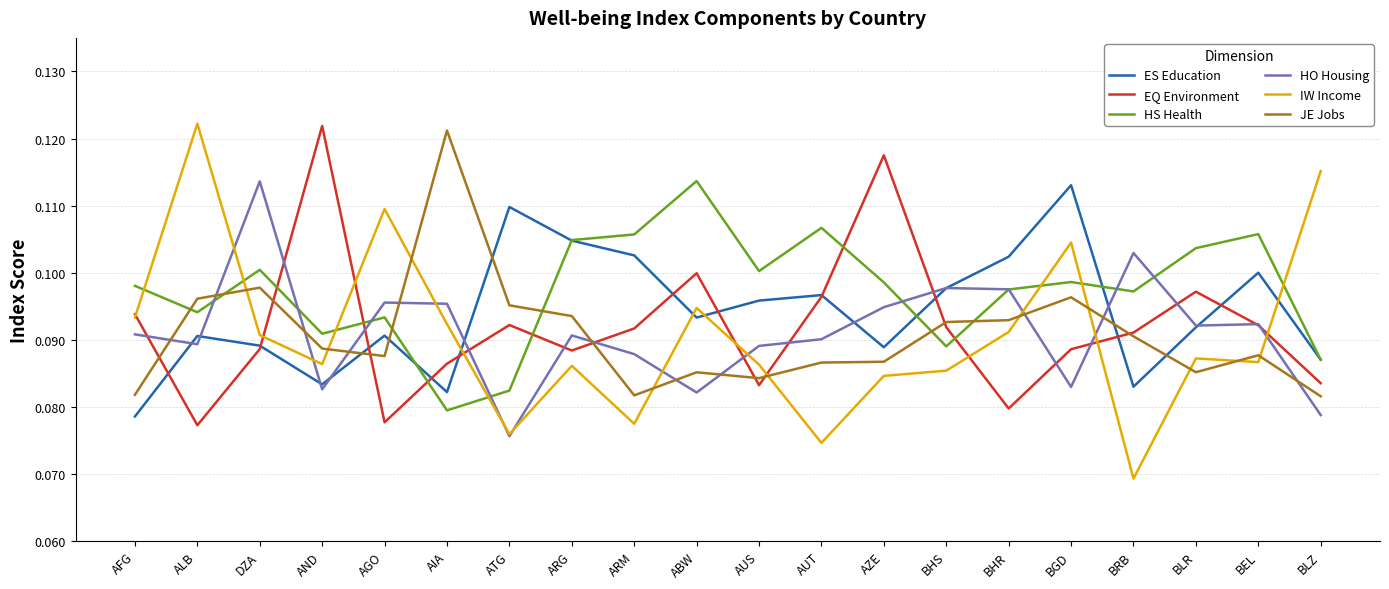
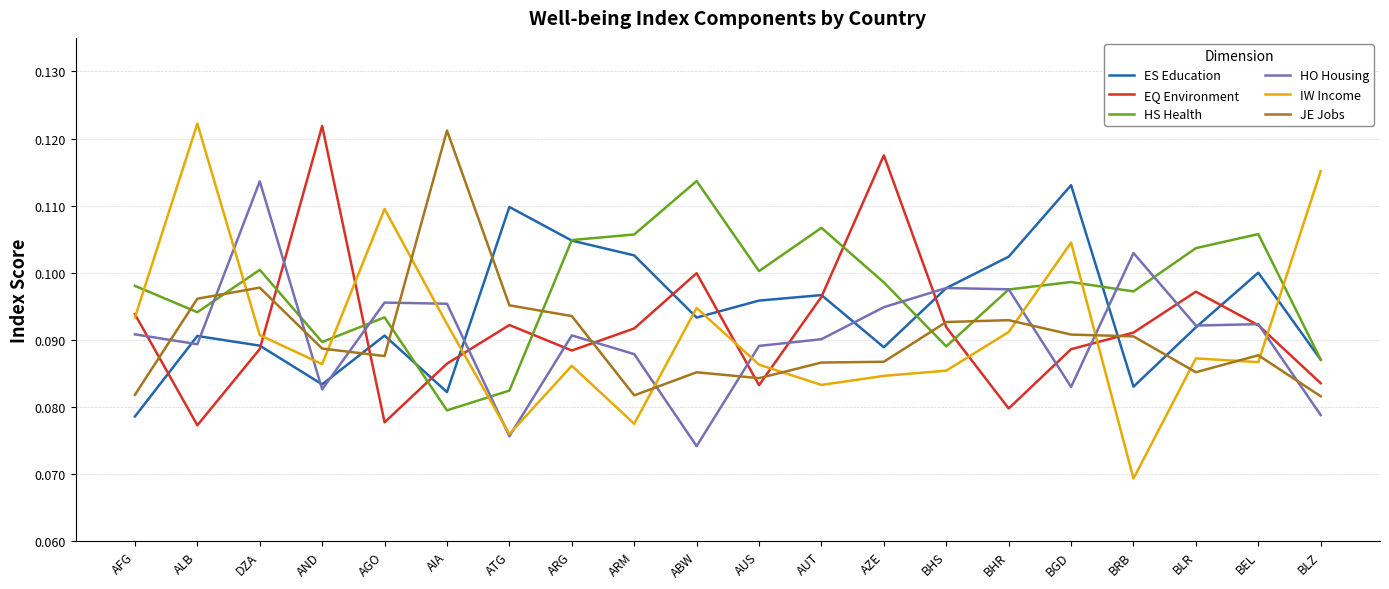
  {
    "ES Education": {
      "AFG": 0.079,
      "ALB": 0.091,
      "DZA": 0.089,
      "AND": 0.083,
      "AGO": 0.091,
      "AIA": 0.082,
      "ATG": 0.110,
      "ARM": 0.103,
      "ABW": 0.093,
      "AUS": 0.096,
      "AZE": 0.089,
      "BHR": 0.102,
      "BGD": 0.113,
      "BRB": 0.083,
      "BEL": 0.100
    },
    "EQ Environment": {
      "AFG": 0.094,
      "ALB": 0.077,
      "DZA": 0.089,
      "AND": 0.122,
      "AGO": 0.078,
      "AIA": 0.086,
      "ATG": 0.092,
      "ARG": 0.088,
      "ARM": 0.092,
      "ABW": 0.100,
      "AUS": 0.083,
      "AZE": 0.117,
      "BHS": 0.092,
      "BHR": 0.080,
      "BGD": 0.089,
      "BRB": 0.091,
      "BLR": 0.097,
      "BLZ": 0.084
    },
    "HS Health": {
      "AFG": 0.098,
      "ALB": 0.094,
      "DZA": 0.100,
-     "AND": 0.091,
+     "AND": 0.090,
      "AGO": 0.093,
      "AIA": 0.079,
      "ATG": 0.082,
      "ARM": 0.106,
      "ABW": 0.114,
      "AUS": 0.100,
      "AUT": 0.107,
      "AZE": 0.099,
      "BHS": 0.089,
      "BGD": 0.099,
      "BRB": 0.097,
      "BLR": 0.104,
      "BEL": 0.106
    },
    "HO Housing": {
      "AFG": 0.091,
      "ALB": 0.089,
      "DZA": 0.114,
      "AND": 0.083,
      "AGO": 0.096,
      "AIA": 0.095,
      "ARG": 0.091,
      "ARM": 0.088,
-     "ABW": 0.082,
+     "ABW": 0.074,
      "AUS": 0.089,
      "AUT": 0.090,
      "AZE": 0.095,
      "BGD": 0.083,
      "BRB": 0.103,
      "BLZ": 0.079
    },
    "IW Income": {
      "AFG": 0.093,
      "ALB": 0.122,
      "DZA": 0.091,
      "AND": 0.086,
      "AGO": 0.110,
      "AIA": 0.092,
      "ARG": 0.086,
      "ARM": 0.077,
      "ABW": 0.095,
      "AUS": 0.086,
-     "AUT": 0.075,
+     "AUT": 0.083,
      "AZE": 0.085,
      "BHS": 0.085,
      "BHR": 0.091,
      "BGD": 0.104,
      "BRB": 0.069,
      "BLR": 0.087,
      "BEL": 0.087,
      "BLZ": 0.115
    },
    "JE Jobs": {
      "AFG": 0.082,
      "ALB": 0.096,
      "DZA": 0.098,
      "AND": 0.089,
      "AGO": 0.088,
      "AIA": 0.121,
      "ATG": 0.095,
      "ARG": 0.094,
      "ARM": 0.082,
      "ABW": 0.085,
      "AUS": 0.084,
      "AUT": 0.087,
      "AZE": 0.087,
      "BHS": 0.093,
      "BHR": 0.093,
-     "BGD": 0.096,
+     "BGD": 0.091,
      "BRB": 0.091,
      "BLR": 0.085,
      "BEL": 0.088,
      "BLZ": 0.082
    }
  }
